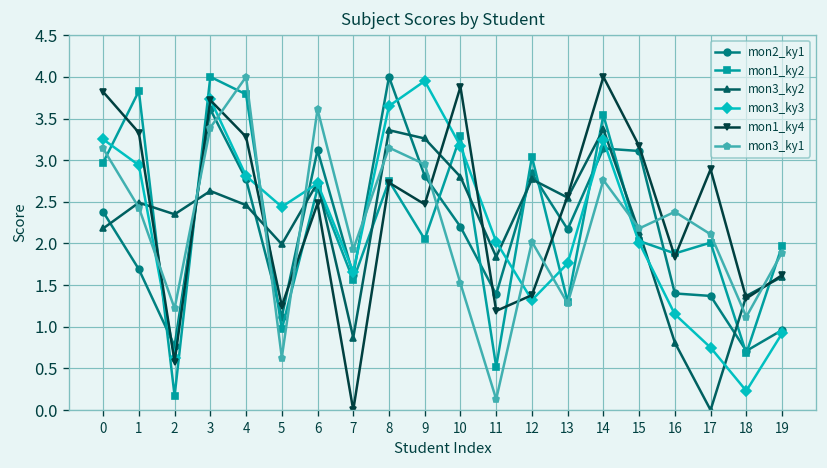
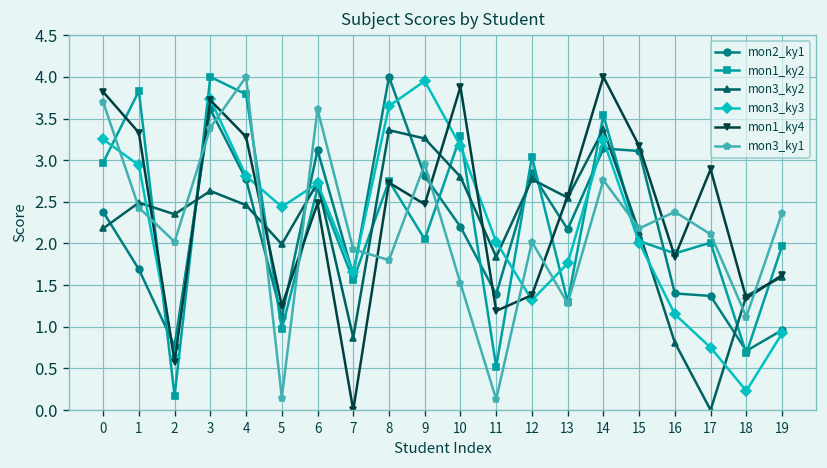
  {
    "mon3_ky1": {
-     "0": 3.1,
+     "0": 3.7,
      "1": 2.4,
-     "2": 1.2,
+     "2": 2.0,
      "3": 3.4,
      "4": 4.0,
-     "5": 0.6,
+     "5": 0.2,
      "6": 3.6,
      "7": 1.9,
-     "8": 3.2,
+     "8": 1.8,
      "9": 3.0,
      "10": 1.5,
      "11": 0.1,
      "12": 2.0,
      "14": 2.8,
      "15": 2.2,
      "16": 2.4,
      "17": 2.1,
      "18": 1.1,
-     "19": 1.9
+     "19": 2.4
    }
  }
